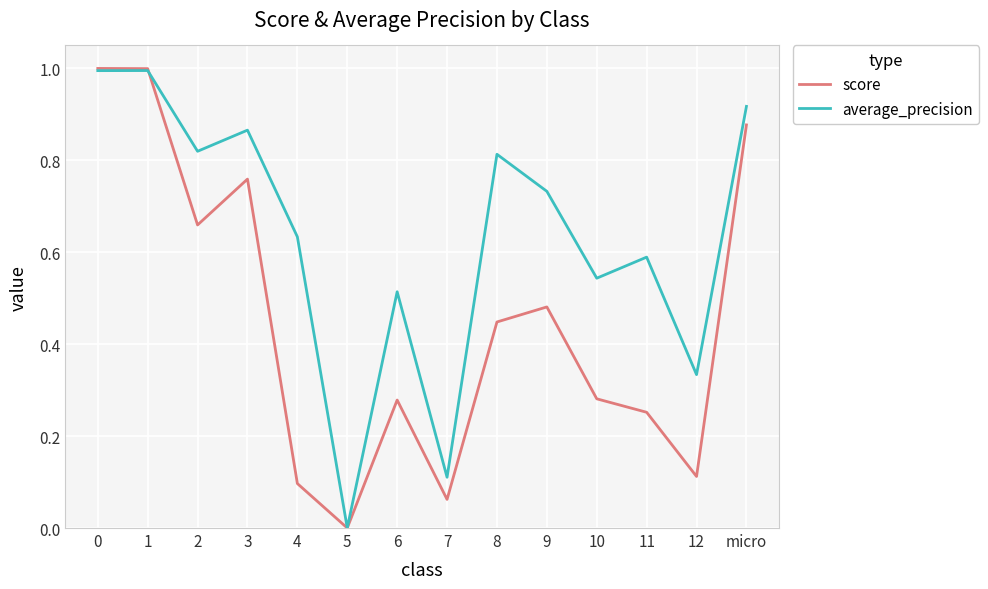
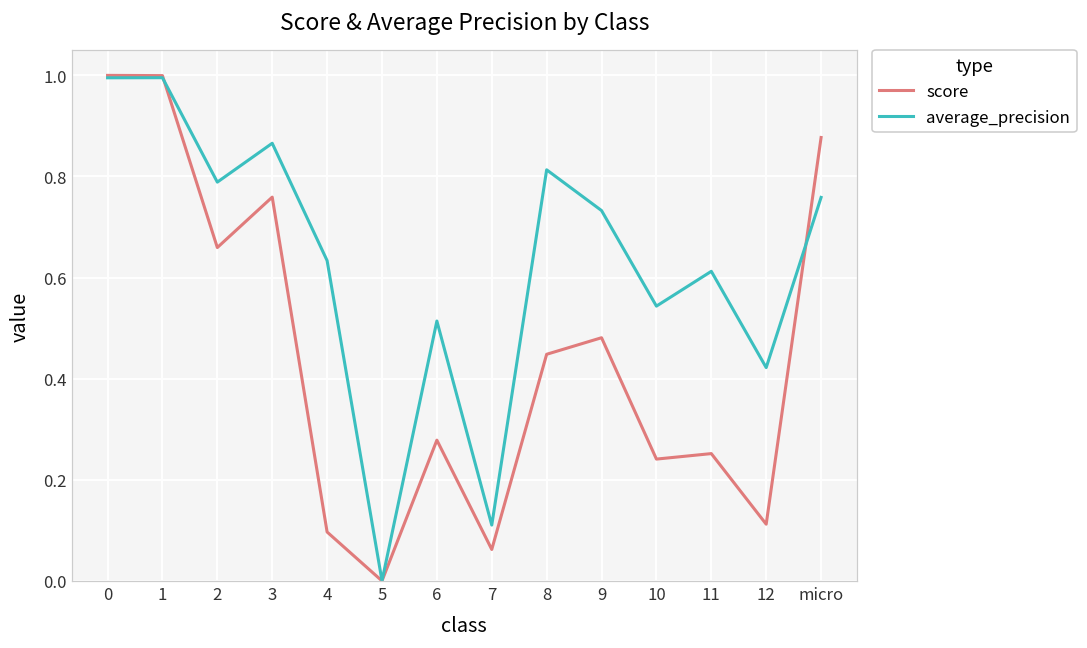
  {
    "score": {
      "2": 0.66,
      "3": 0.76,
      "4": 0.10,
      "6": 0.28,
      "7": 0.06,
      "8": 0.45,
      "9": 0.48,
-     "10": 0.28,
+     "10": 0.24,
      "11": 0.25,
      "12": 0.11,
      "micro": 0.88
    },
    "average_precision": {
-     "2": 0.82,
+     "2": 0.79,
      "3": 0.87,
      "4": 0.63,
      "6": 0.51,
      "7": 0.11,
      "8": 0.81,
      "9": 0.73,
      "10": 0.54,
-     "11": 0.59,
-     "12": 0.33,
-     "micro": 0.92
+     "11": 0.61,
+     "12": 0.42,
+     "micro": 0.76
    }
  }
